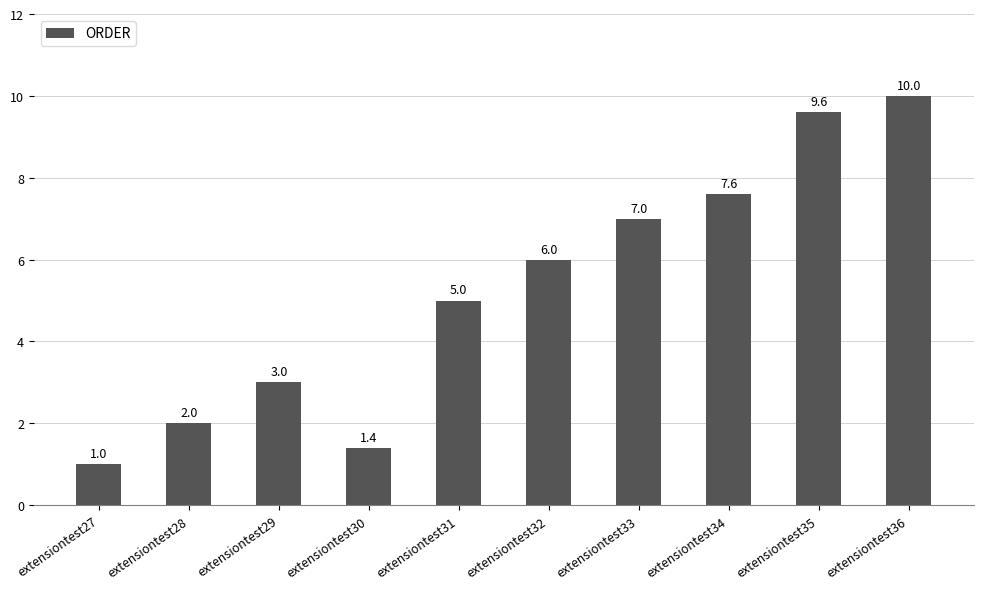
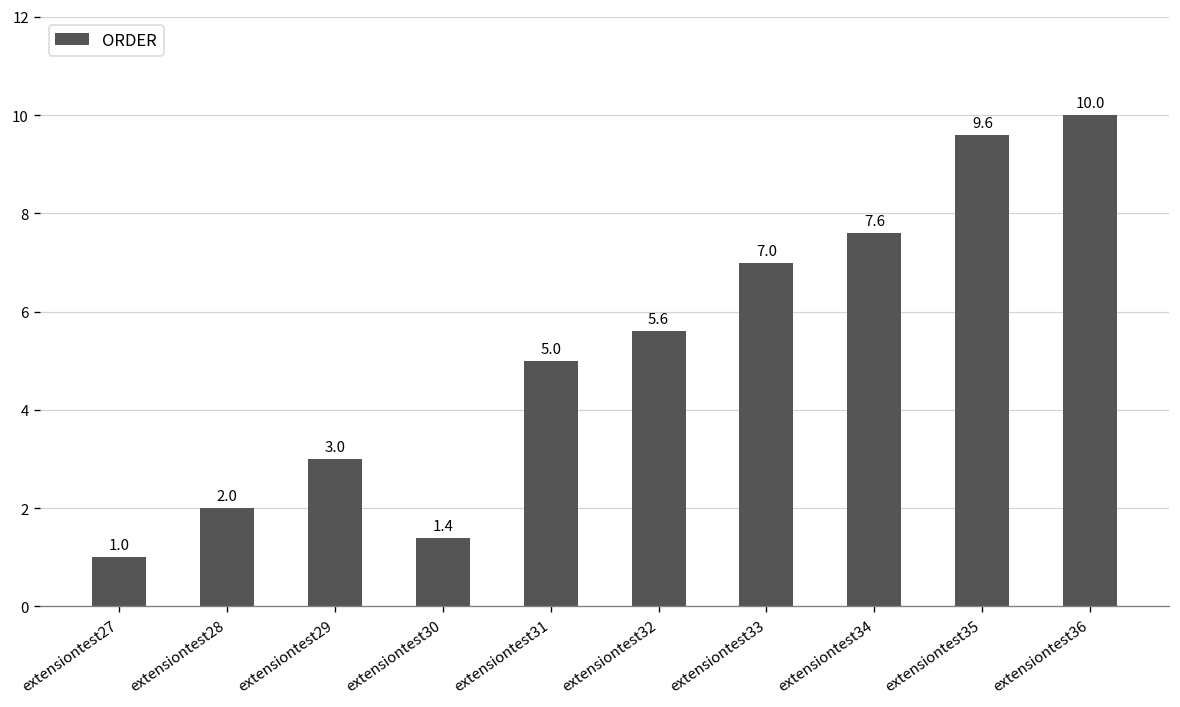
  {
    "extensiontest27": 1.0,
    "extensiontest28": 2.0,
    "extensiontest29": 3.0,
    "extensiontest30": 1.4,
    "extensiontest31": 5.0,
-   "extensiontest32": 6.0,
+   "extensiontest32": 5.6,
    "extensiontest33": 7.0,
    "extensiontest34": 7.6,
    "extensiontest35": 9.6,
    "extensiontest36": 10.0
  }
